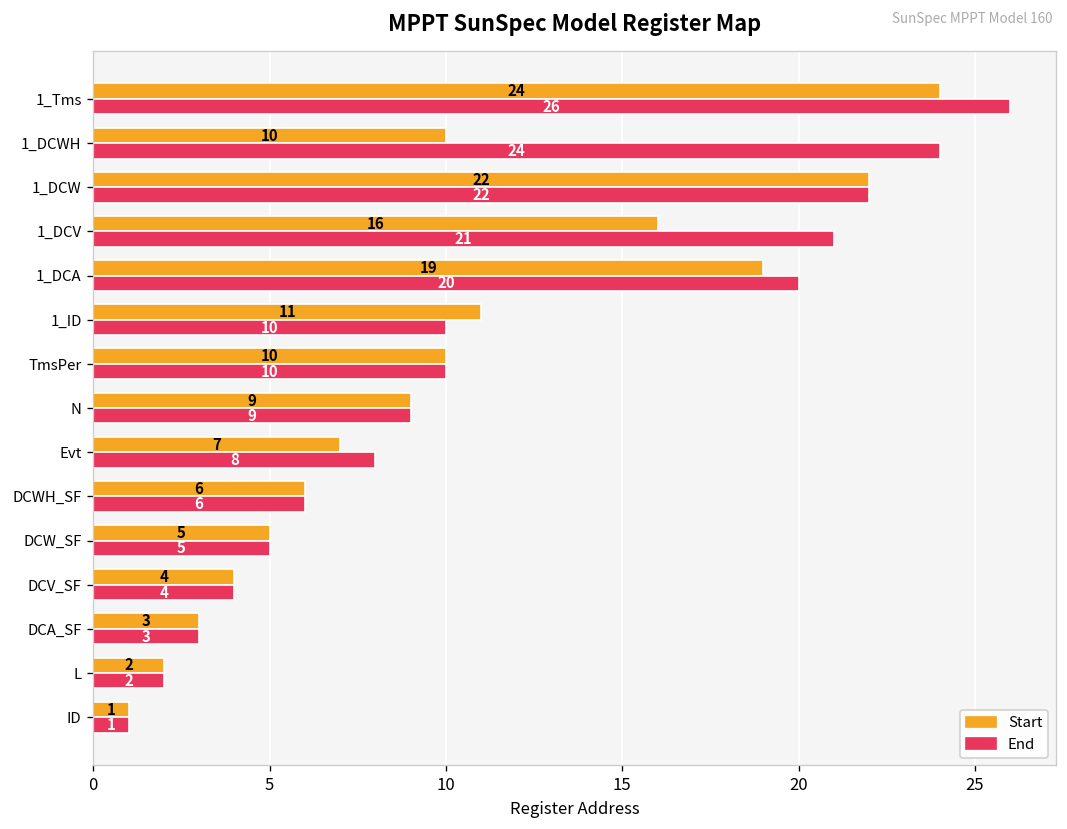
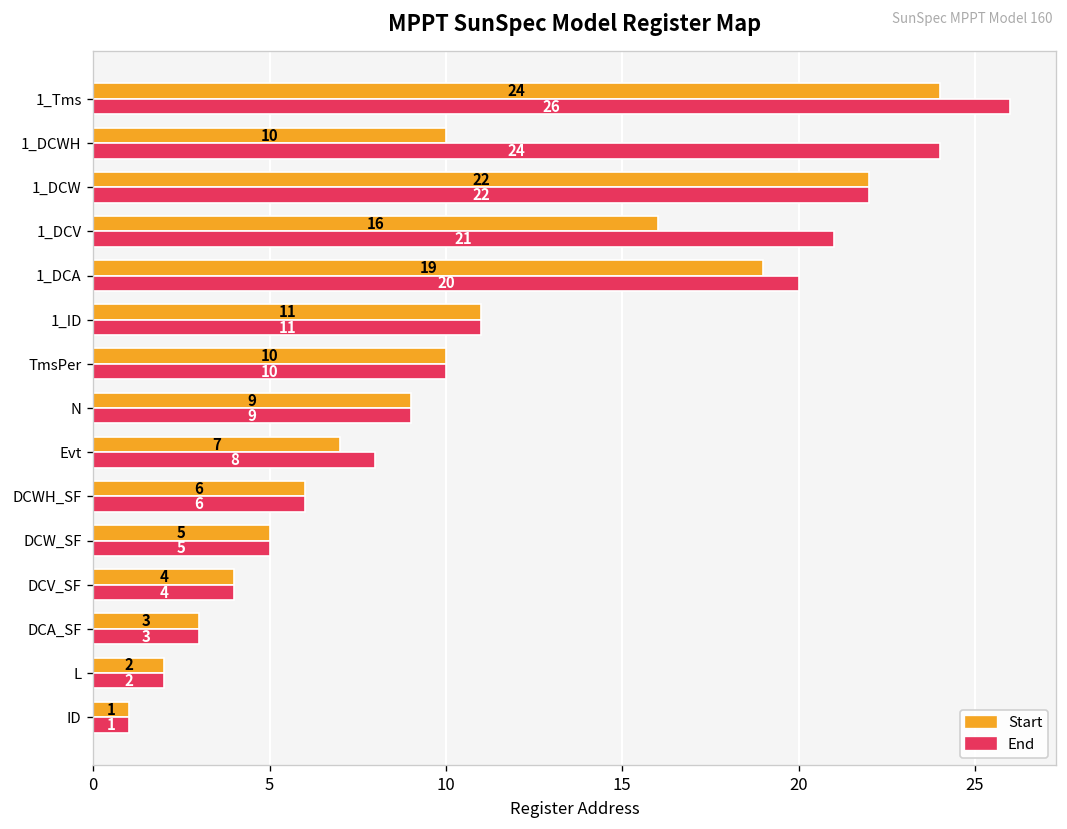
  {
    "Start": {
      "1_Tms": 24,
      "1_DCWH": 10,
      "1_DCW": 22,
      "1_DCV": 16,
      "1_DCA": 19,
      "1_ID": 11,
      "TmsPer": 10,
      "N": 9,
      "Evt": 7,
      "DCWH_SF": 6,
      "DCW_SF": 5,
      "DCV_SF": 4,
      "DCA_SF": 3,
      "L": 2,
      "ID": 1
    },
    "End": {
      "1_Tms": 26,
      "1_DCWH": 24,
      "1_DCW": 22,
      "1_DCV": 21,
      "1_DCA": 20,
-     "1_ID": 10,
+     "1_ID": 11,
      "TmsPer": 10,
      "N": 9,
      "Evt": 8,
      "DCWH_SF": 6,
      "DCW_SF": 5,
      "DCV_SF": 4,
      "DCA_SF": 3,
      "L": 2,
      "ID": 1
    }
  }
